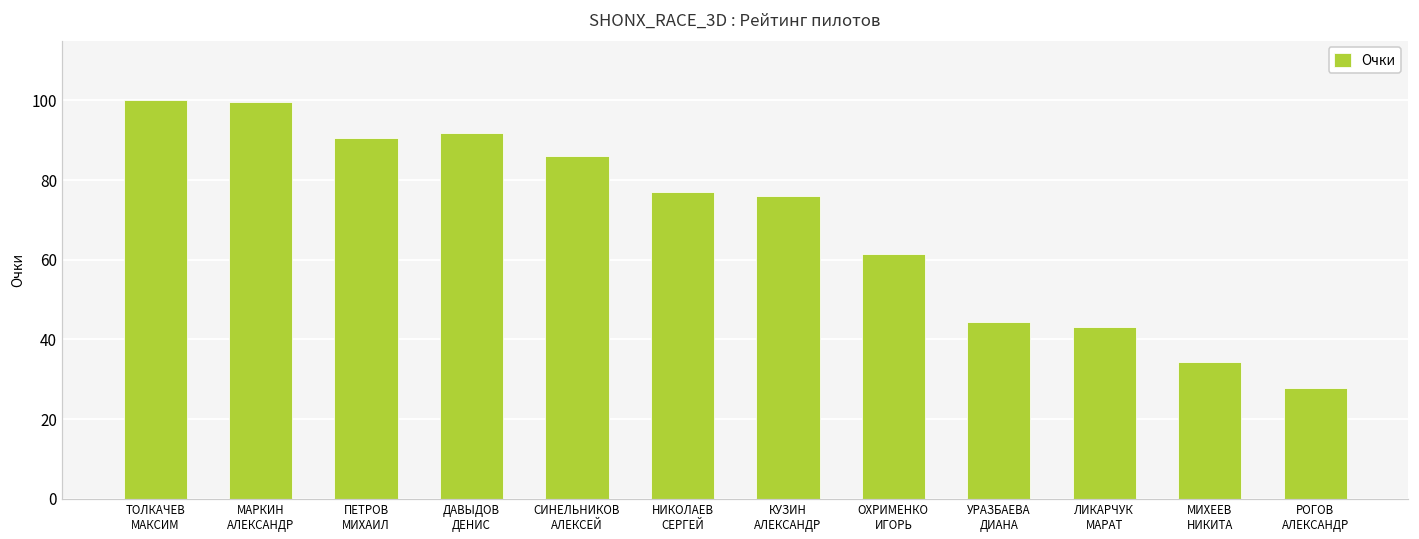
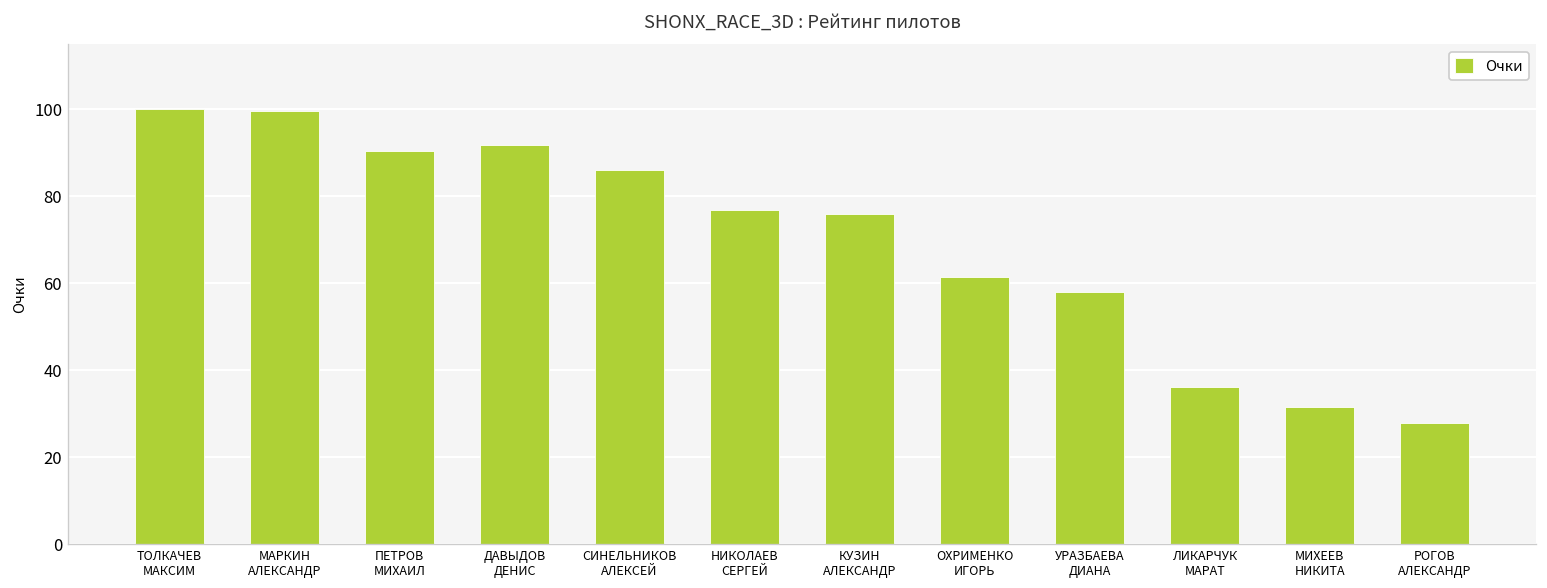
  {
    "ТОЛКАЧЕВ МАКСИМ": 100,
    "МАРКИН АЛЕКСАНДР": 100,
    "ПЕТРОВ МИХАИЛ": 91,
    "ДАВЫДОВ ДЕНИС": 92,
    "СИНЕЛЬНИКОВ АЛЕКСЕЙ": 86,
    "НИКОЛАЕВ СЕРГЕЙ": 77,
    "КУЗИН АЛЕКСАНДР": 76,
    "ОХРИМЕНКО ИГОРЬ": 61,
-   "УРАЗБАЕВА ДИАНА": 44,
-   "ЛИКАРЧУК МАРАТ": 43,
-   "МИХЕЕВ НИКИТА": 34,
+   "УРАЗБАЕВА ДИАНА": 58,
+   "ЛИКАРЧУК МАРАТ": 36,
+   "МИХЕЕВ НИКИТА": 32,
    "РОГОВ АЛЕКСАНДР": 28
  }
